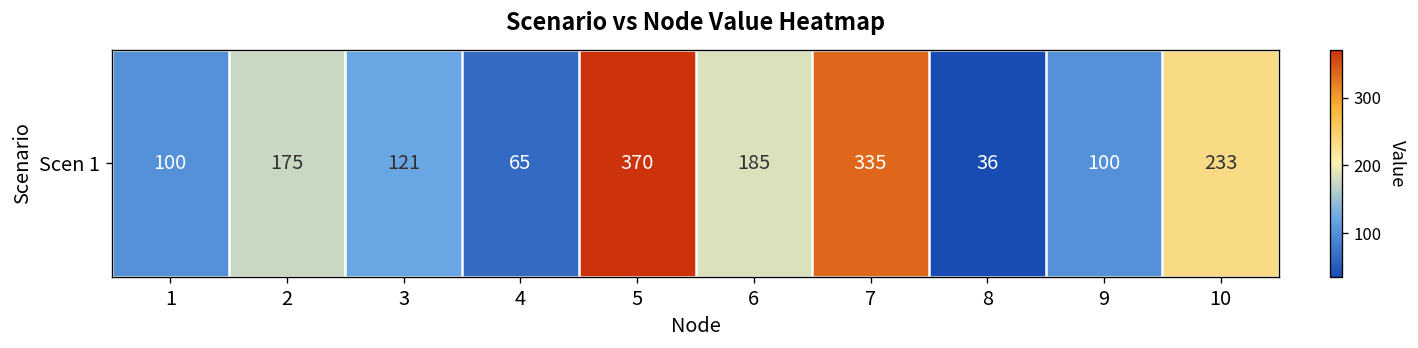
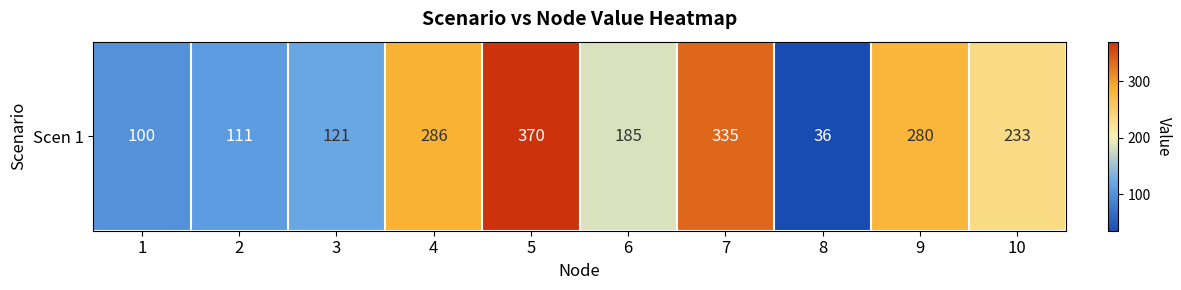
  {
    "Scen 1": {
      "1": 100,
-     "2": 175,
+     "2": 111,
      "3": 121,
-     "4": 65,
+     "4": 286,
      "5": 370,
      "6": 185,
      "7": 335,
      "8": 36,
-     "9": 100,
+     "9": 280,
      "10": 233
    }
  }
